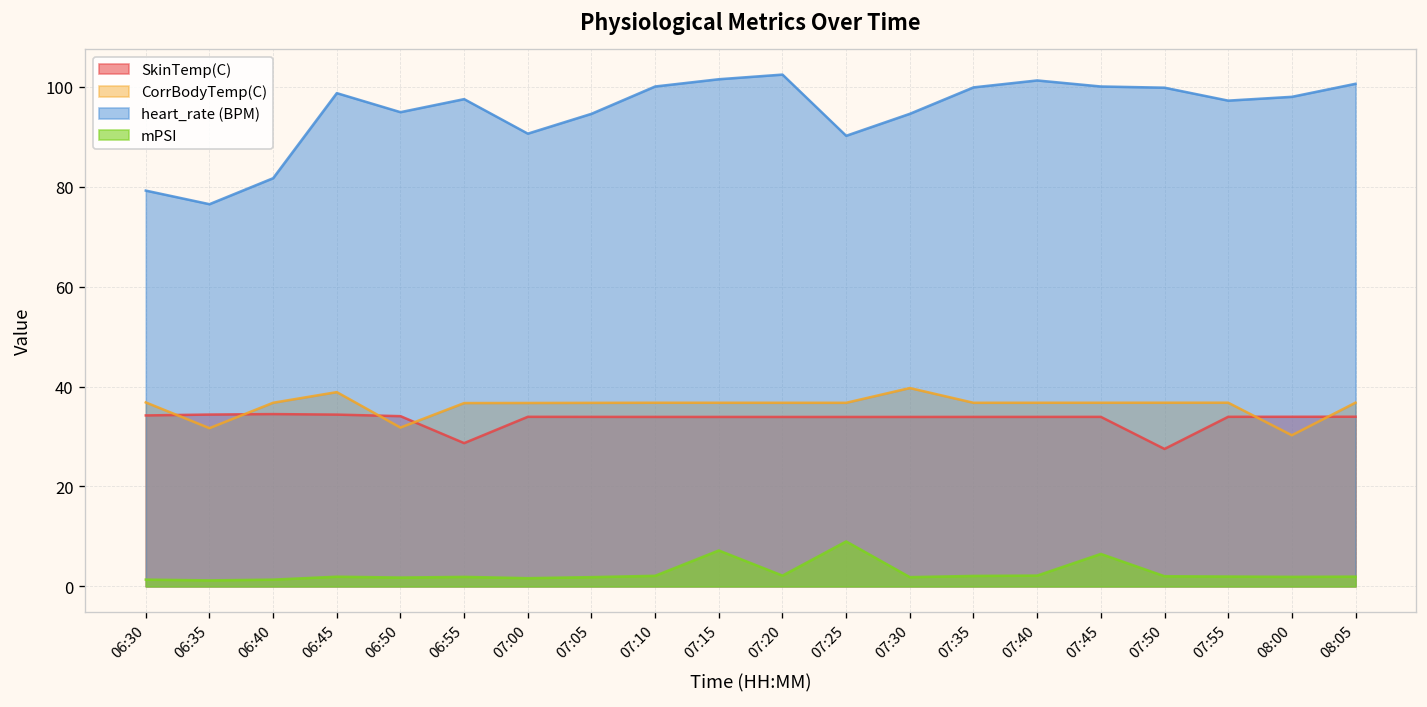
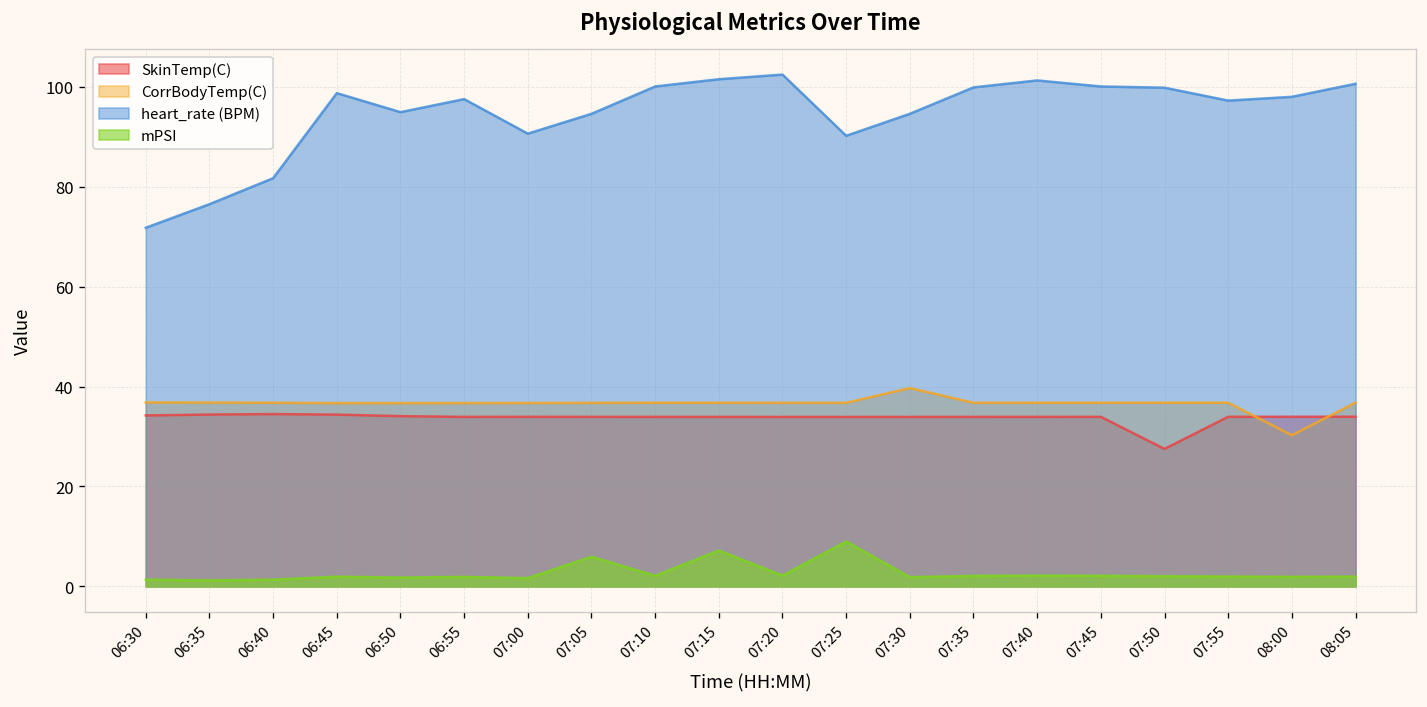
  {
    "SkinTemp(C)": {
      "06:30": 34,
      "06:35": 34,
      "06:40": 34,
      "06:45": 34,
      "06:50": 34,
-     "06:55": 29,
+     "06:55": 34,
      "07:00": 34,
      "07:05": 34,
      "07:10": 34,
      "07:15": 34,
      "07:20": 34,
      "07:25": 34,
      "07:30": 34,
      "07:35": 34,
      "07:40": 34,
      "07:45": 34,
      "07:50": 28,
      "07:55": 34,
      "08:00": 34,
      "08:05": 34
    },
    "CorrBodyTemp(C)": {
      "06:30": 37,
-     "06:35": 32,
+     "06:35": 37,
      "06:40": 37,
-     "06:45": 39,
-     "06:50": 32,
+     "06:45": 37,
+     "06:50": 37,
      "06:55": 37,
      "07:00": 37,
      "07:05": 37,
      "07:10": 37,
      "07:15": 37,
      "07:20": 37,
      "07:25": 37,
      "07:30": 40,
      "07:35": 37,
      "07:40": 37,
      "07:45": 37,
      "07:50": 37,
      "07:55": 37,
      "08:00": 30,
      "08:05": 37
    },
    "heart_rate (BPM)": {
-     "06:30": 79,
+     "06:30": 72,
      "06:35": 77,
      "06:40": 82,
      "06:45": 99,
      "06:50": 95,
      "06:55": 98,
      "07:00": 91,
      "07:05": 95,
      "07:10": 100,
      "07:15": 102,
      "07:20": 102,
      "07:25": 90,
      "07:30": 95,
      "07:35": 100,
      "07:40": 101,
      "07:45": 100,
      "07:50": 100,
      "07:55": 97,
      "08:00": 98,
      "08:05": 101
    },
    "mPSI": {
      "06:30": 1,
      "06:35": 1,
      "06:40": 1,
      "06:45": 2,
      "06:50": 2,
      "06:55": 2,
      "07:00": 2,
-     "07:05": 2,
+     "07:05": 6,
      "07:10": 2,
      "07:15": 7,
      "07:20": 2,
      "07:25": 9,
      "07:30": 2,
      "07:35": 2,
      "07:40": 2,
-     "07:45": 6,
+     "07:45": 2,
      "07:50": 2,
      "07:55": 2,
      "08:00": 2,
      "08:05": 2
    }
  }
